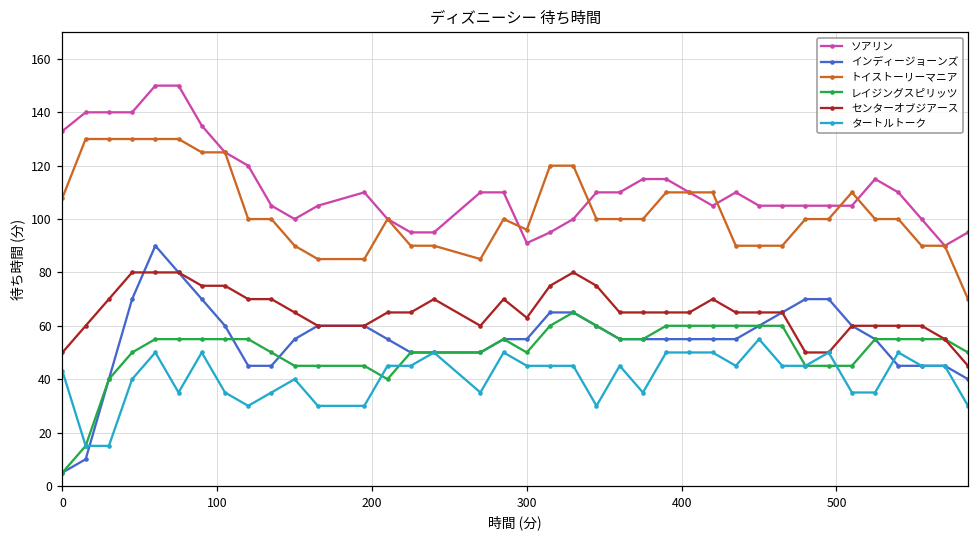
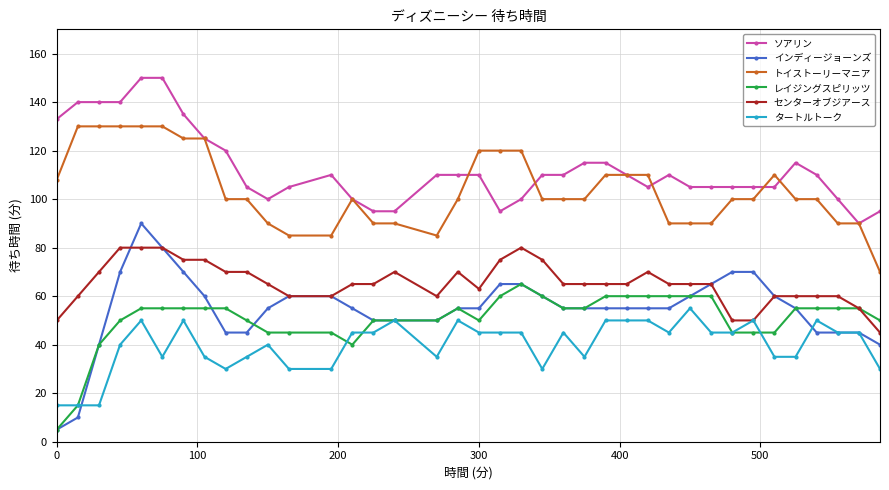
  {
    "ソアリン": {
      "0": 133,
-     "300": 91
+     "300": 110
    },
    "インディージョーンズ": {
      "300": 55
    },
    "トイストーリーマニア": {
      "0": 108,
-     "300": 96
+     "300": 120
    },
    "レイジングスピリッツ": {
      "300": 50
    },
    "センターオブジアース": {
      "0": 50,
      "300": 63
    },
    "タートルトーク": {
-     "0": 43,
+     "0": 15,
      "300": 45
    }
  }
